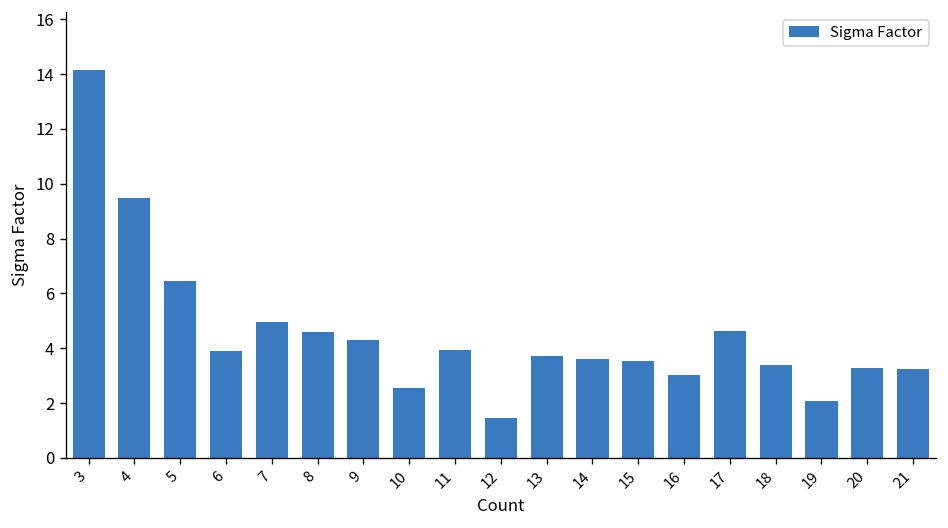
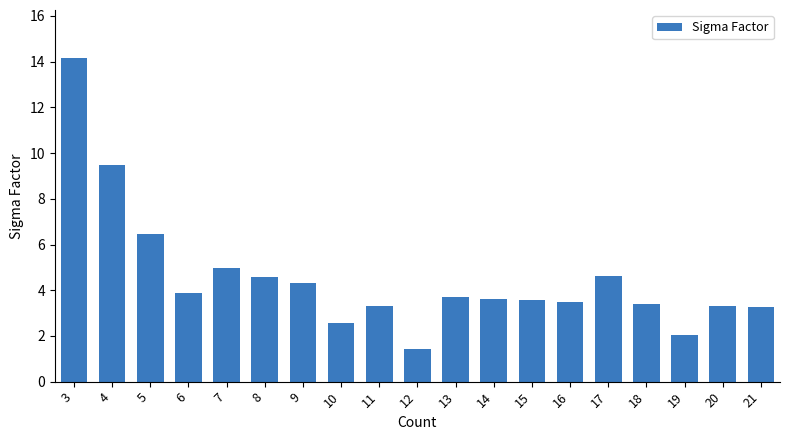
  {
    "3": 14.1,
    "4": 9.5,
    "5": 6.5,
    "6": 3.9,
    "7": 5.0,
    "8": 4.6,
    "9": 4.3,
    "10": 2.6,
-   "11": 4.0,
+   "11": 3.3,
    "12": 1.4,
    "13": 3.7,
    "14": 3.6,
    "15": 3.6,
-   "16": 3.0,
+   "16": 3.5,
    "17": 4.6,
    "18": 3.4,
    "19": 2.1,
    "20": 3.3,
    "21": 3.3
  }
